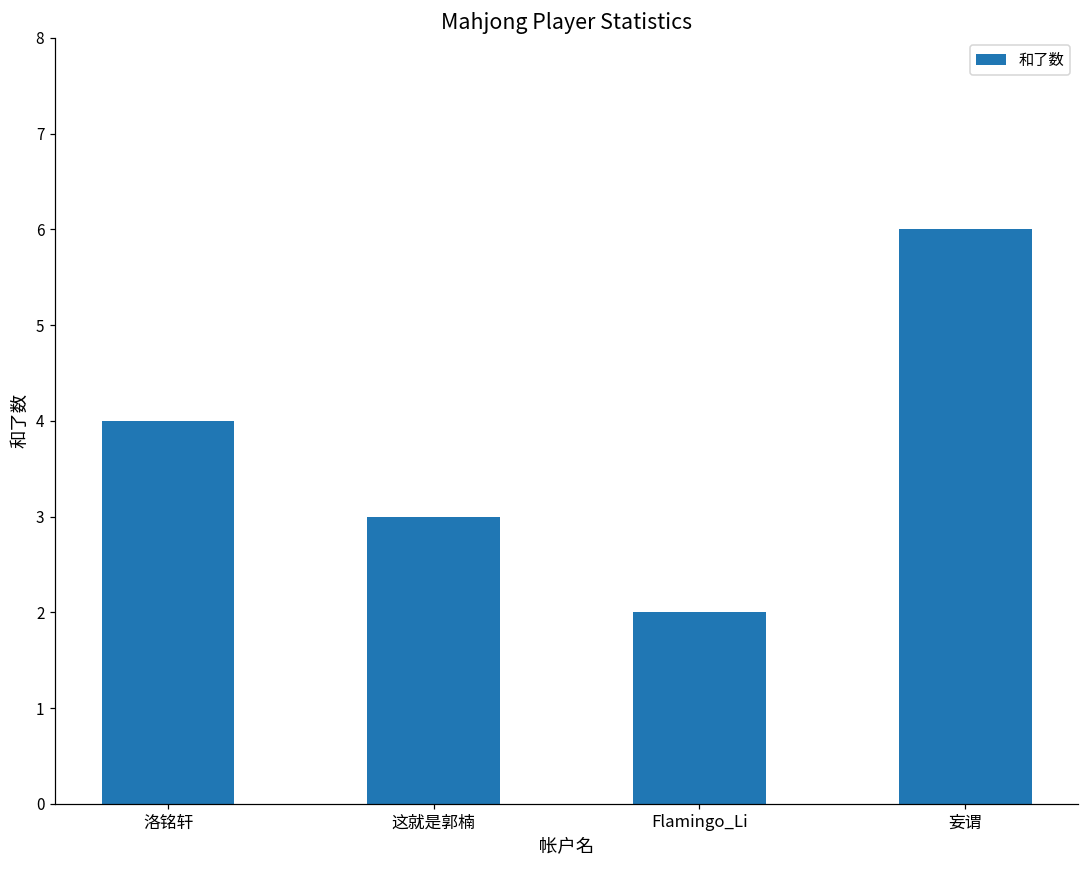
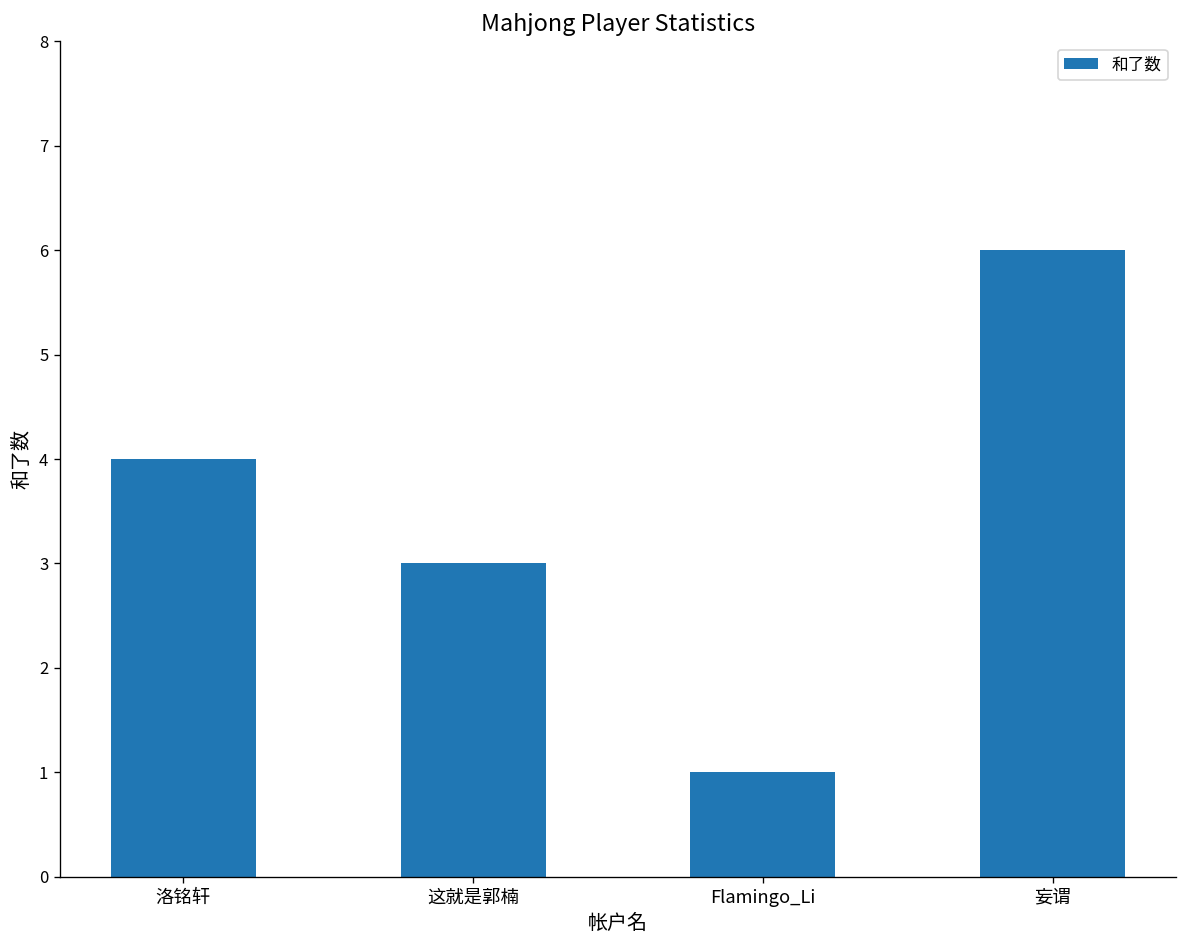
  {
    "洛铭轩": 4,
    "这就是郭楠": 3,
-   "Flamingo_Li": 2,
+   "Flamingo_Li": 1,
    "妄谓": 6
  }
